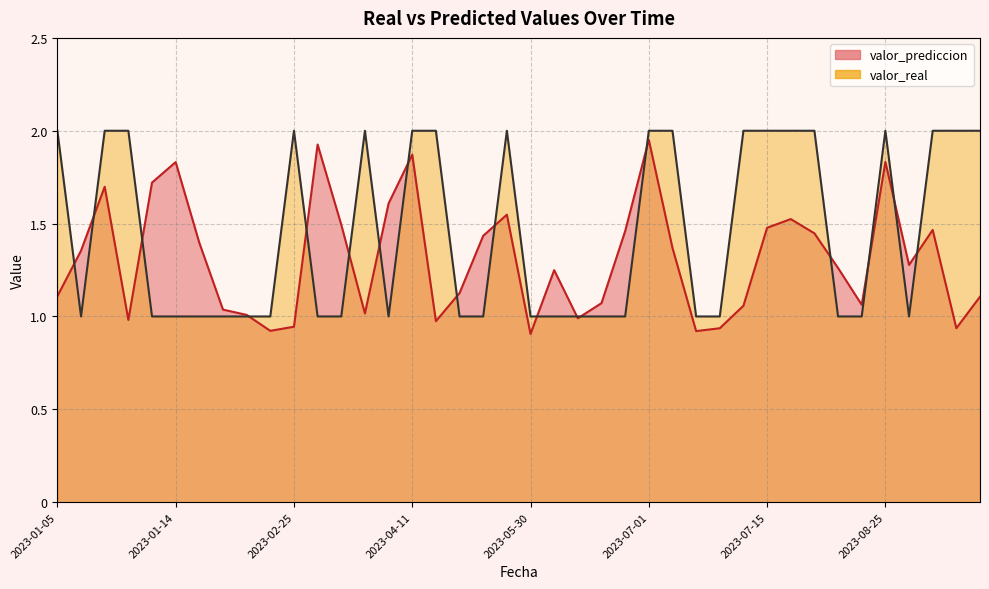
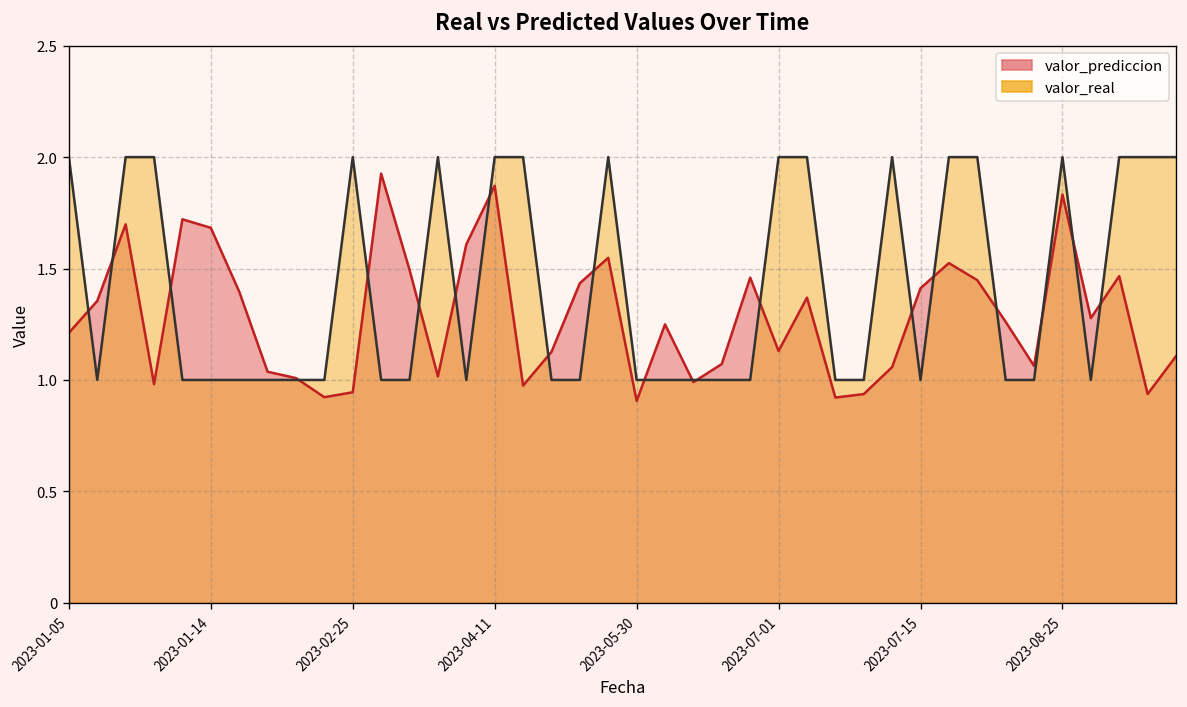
  {
    "valor_prediccion": {
-     "2023-01-05": 1.11,
-     "2023-01-14": 1.83,
+     "2023-01-05": 1.21,
+     "2023-01-14": 1.68,
      "2023-02-25": 0.94,
      "2023-04-11": 1.87,
      "2023-05-30": 0.91,
-     "2023-07-01": 1.95,
-     "2023-07-15": 1.48,
+     "2023-07-01": 1.13,
+     "2023-07-15": 1.41,
      "2023-08-25": 1.83
    },
    "valor_real": {
      "2023-01-05": 2,
      "2023-01-14": 1,
      "2023-02-25": 2,
      "2023-04-11": 2,
      "2023-05-30": 1,
      "2023-07-01": 2,
-     "2023-07-15": 2,
+     "2023-07-15": 1,
      "2023-08-25": 2
    }
  }
